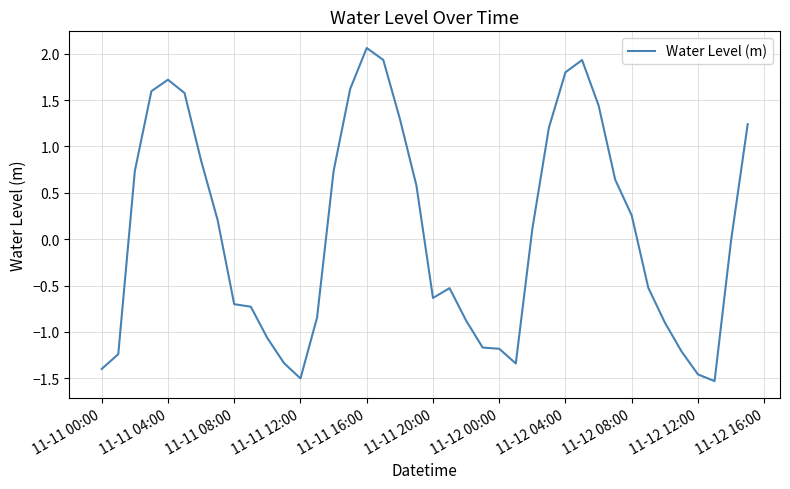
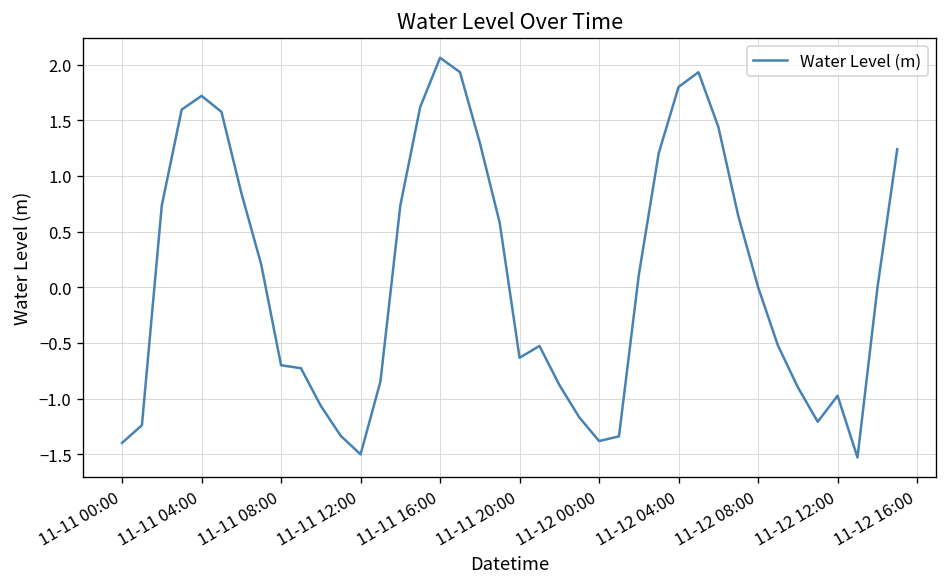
  {
    "11-11 00:00": -1.4,
    "11-11 04:00": 1.7,
    "11-11 08:00": -0.7,
    "11-11 12:00": -1.5,
    "11-11 16:00": 2.1,
    "11-11 20:00": -0.6,
-   "11-12 00:00": -1.2,
+   "11-12 00:00": -1.4,
    "11-12 04:00": 1.8,
-   "11-12 08:00": 0.3,
-   "11-12 12:00": -1.5
+   "11-12 08:00": 0.0,
+   "11-12 12:00": -1.0
  }
